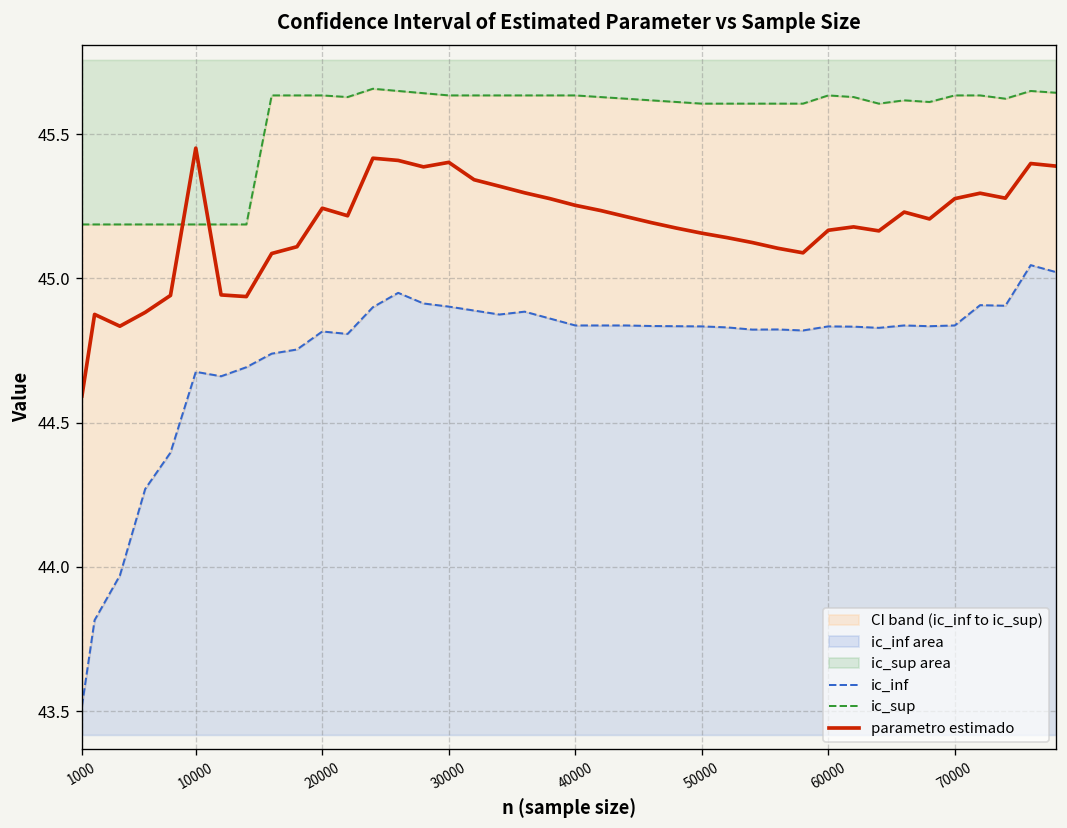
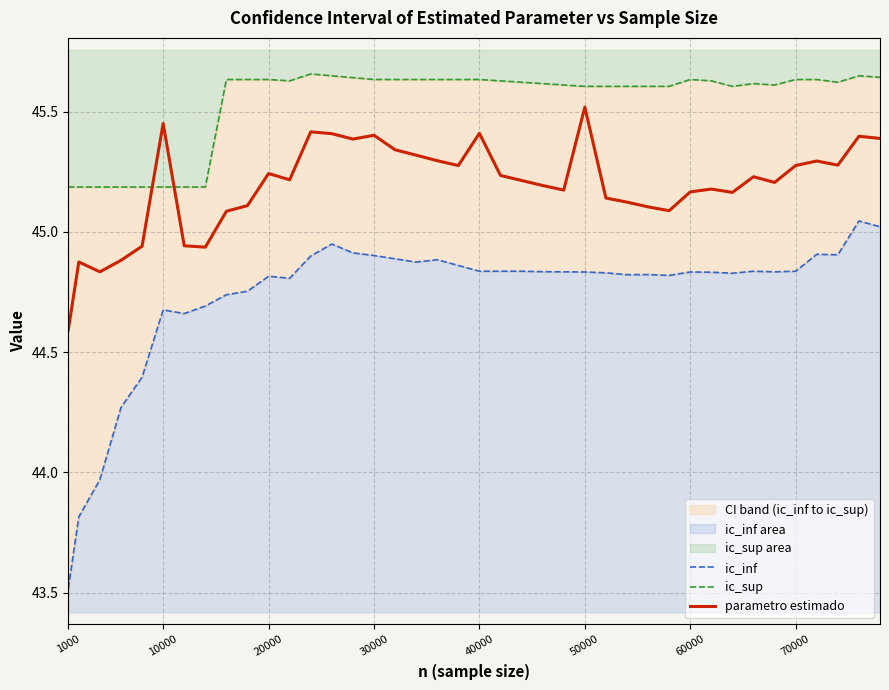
  {
    "parametro estimado": {
      "1000": 44.59,
      "10000": 45.45,
      "20000": 45.24,
      "30000": 45.40,
-     "40000": 45.25,
-     "50000": 45.16,
+     "40000": 45.41,
+     "50000": 45.52,
      "60000": 45.17,
      "70000": 45.28
    }
  }
